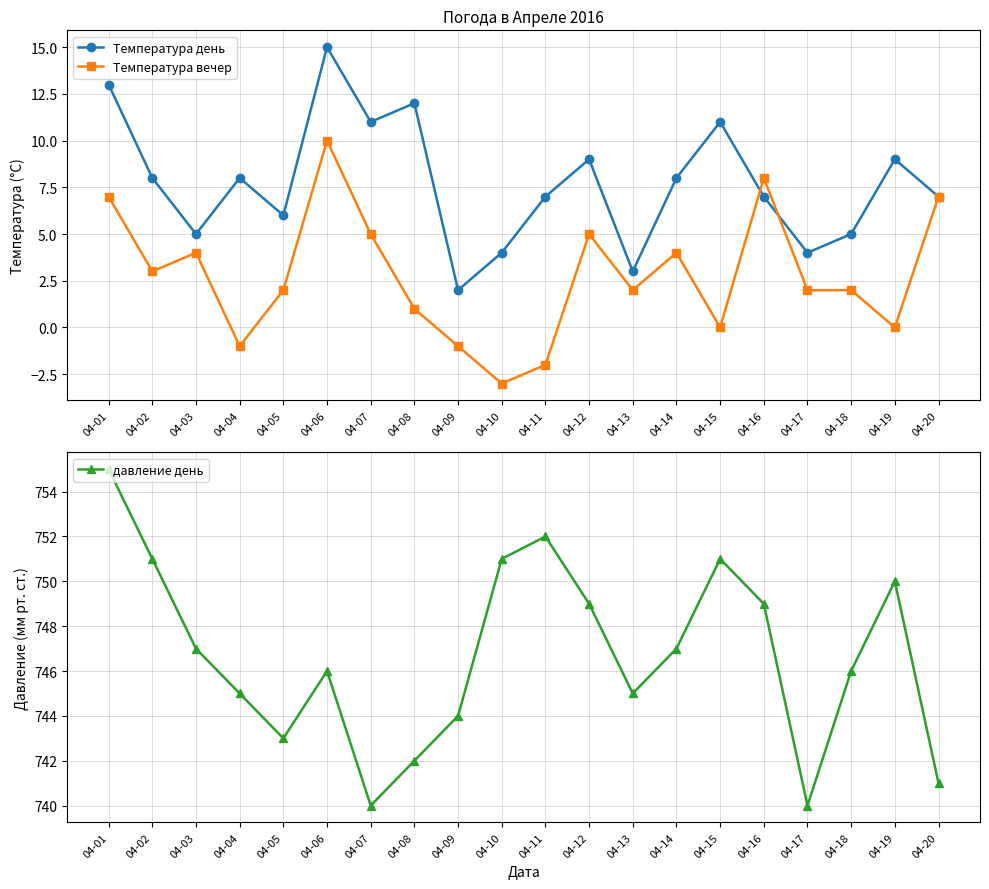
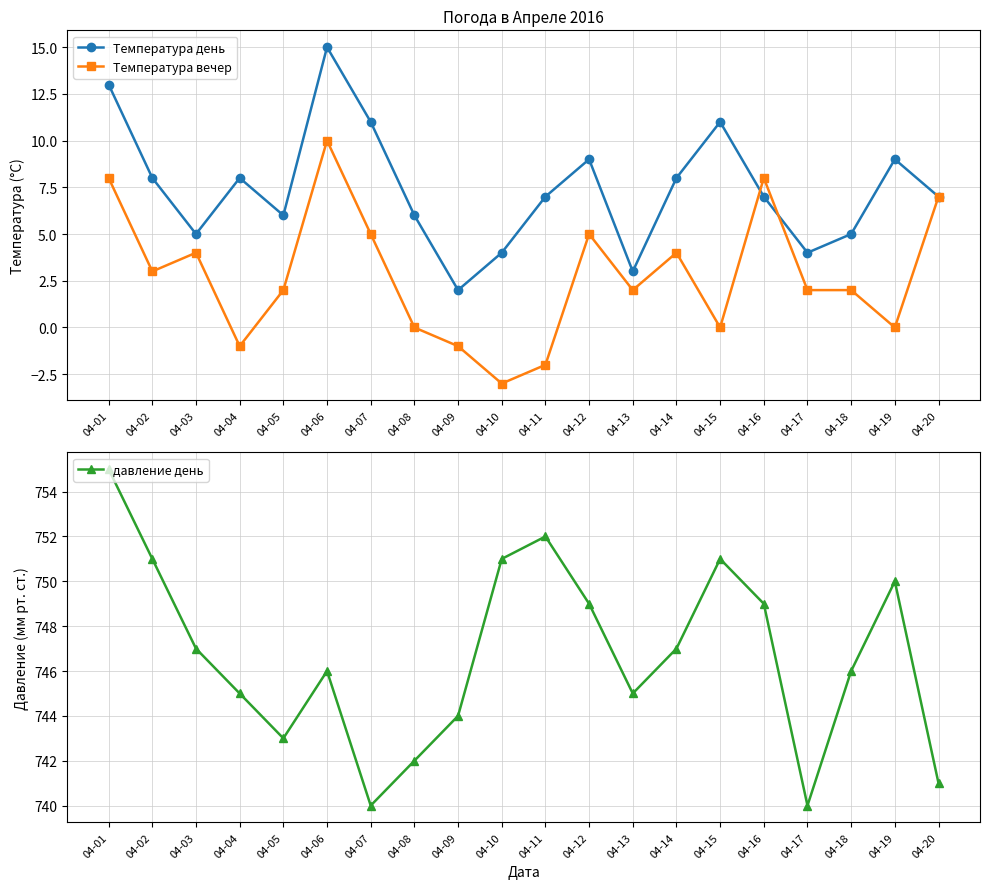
  {
    "Погода в Апреле 2016": {
      "Температура день": {
        "04-01": 13,
        "04-02": 8,
        "04-03": 5,
        "04-04": 8,
        "04-05": 6,
        "04-06": 15,
        "04-07": 11,
-       "04-08": 12,
+       "04-08": 6,
        "04-09": 2,
        "04-10": 4,
        "04-11": 7,
        "04-12": 9,
        "04-13": 3,
        "04-14": 8,
        "04-15": 11,
        "04-16": 7,
        "04-17": 4,
        "04-18": 5,
        "04-19": 9
      },
      "Температура вечер": {
-       "04-01": 7,
+       "04-01": 8,
        "04-02": 3,
        "04-03": 4,
        "04-04": -1,
        "04-05": 2,
        "04-06": 10,
        "04-07": 5,
-       "04-08": 1,
+       "04-08": 0,
        "04-09": -1,
        "04-10": -3,
        "04-11": -2,
        "04-12": 5,
        "04-13": 2,
        "04-14": 4,
        "04-15": 0,
        "04-16": 8,
        "04-17": 2,
        "04-18": 2,
        "04-19": 0
      }
    }
  }
